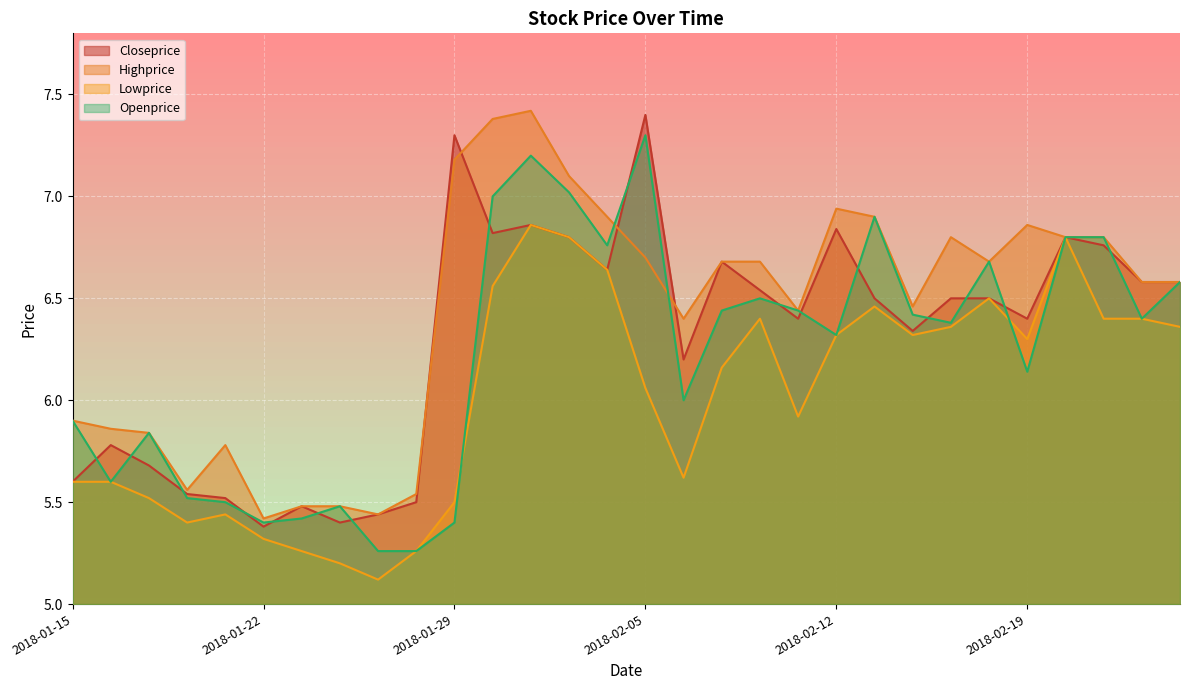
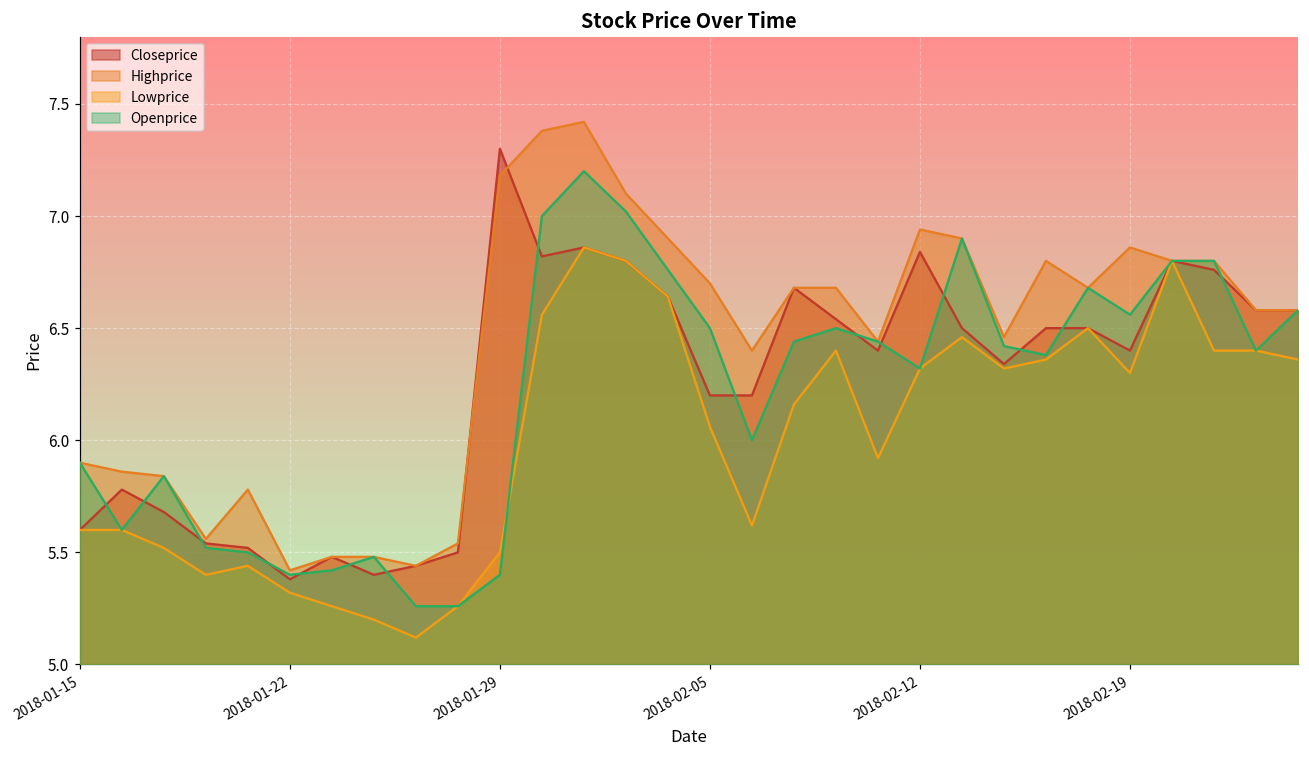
  {
    "Closeprice": {
      "2018-01-22": 5.38,
      "2018-01-29": 7.3,
-     "2018-02-05": 7.4,
+     "2018-02-05": 6.2,
      "2018-02-12": 6.84,
      "2018-02-19": 6.4
    },
    "Openprice": {
      "2018-01-22": 5.40,
      "2018-01-29": 5.40,
-     "2018-02-05": 7.3,
-     "2018-02-19": 6.14
+     "2018-02-05": 6.5,
+     "2018-02-19": 6.56
    }
  }
